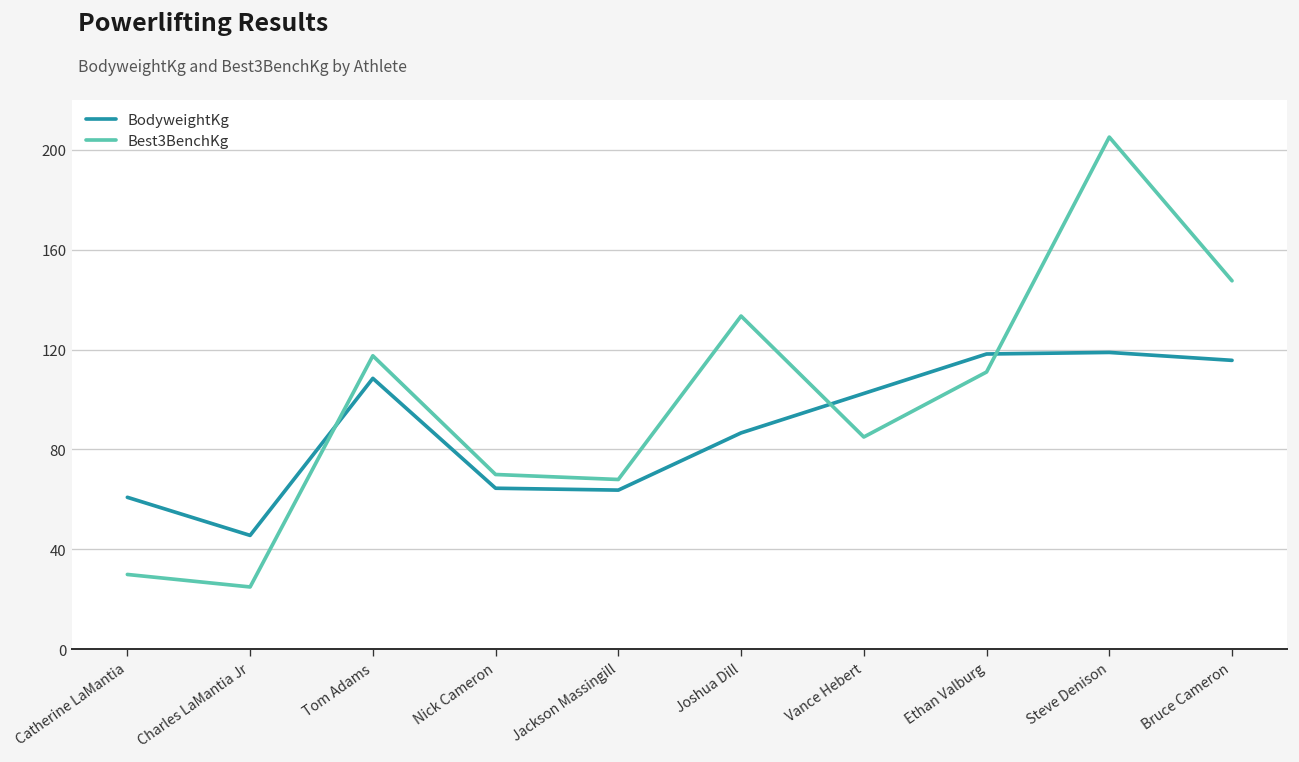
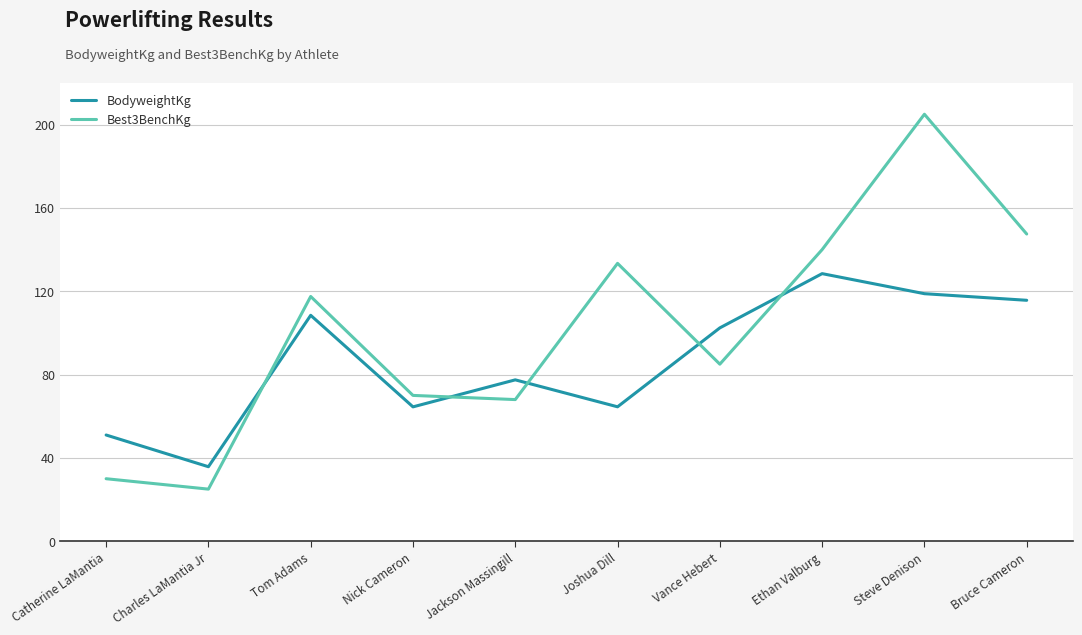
  {
    "BodyweightKg": {
-     "Catherine LaMantia": 61,
-     "Charles LaMantia Jr": 46,
+     "Catherine LaMantia": 51,
+     "Charles LaMantia Jr": 36,
      "Tom Adams": 108,
      "Nick Cameron": 65,
-     "Jackson Massingill": 64,
-     "Joshua Dill": 87,
+     "Jackson Massingill": 77,
+     "Joshua Dill": 65,
      "Vance Hebert": 102,
-     "Ethan Valburg": 118,
+     "Ethan Valburg": 128,
      "Steve Denison": 119,
      "Bruce Cameron": 116
    },
    "Best3BenchKg": {
      "Catherine LaMantia": 30,
      "Charles LaMantia Jr": 25,
      "Tom Adams": 118,
      "Nick Cameron": 70,
      "Jackson Massingill": 68,
      "Joshua Dill": 133,
      "Vance Hebert": 85,
-     "Ethan Valburg": 111,
+     "Ethan Valburg": 140,
      "Steve Denison": 205,
      "Bruce Cameron": 148
    }
  }
